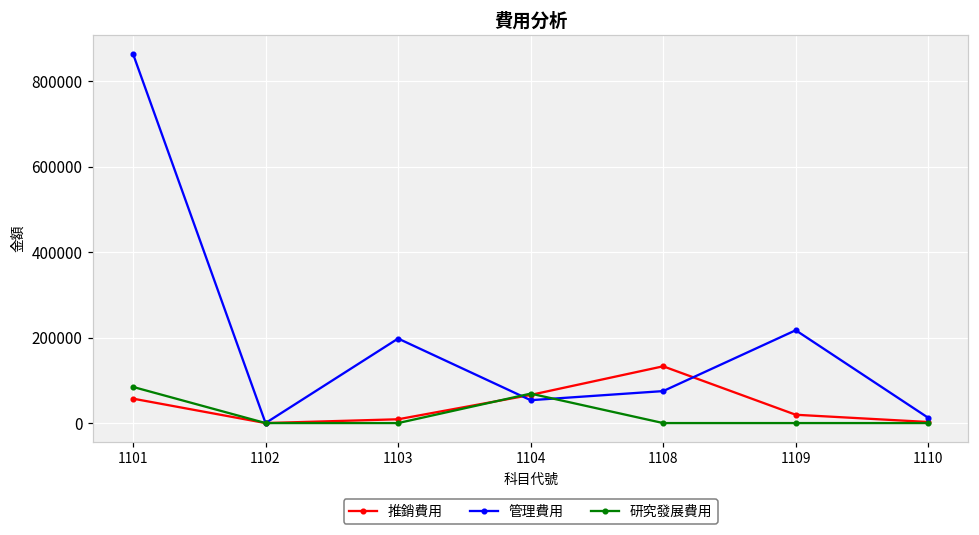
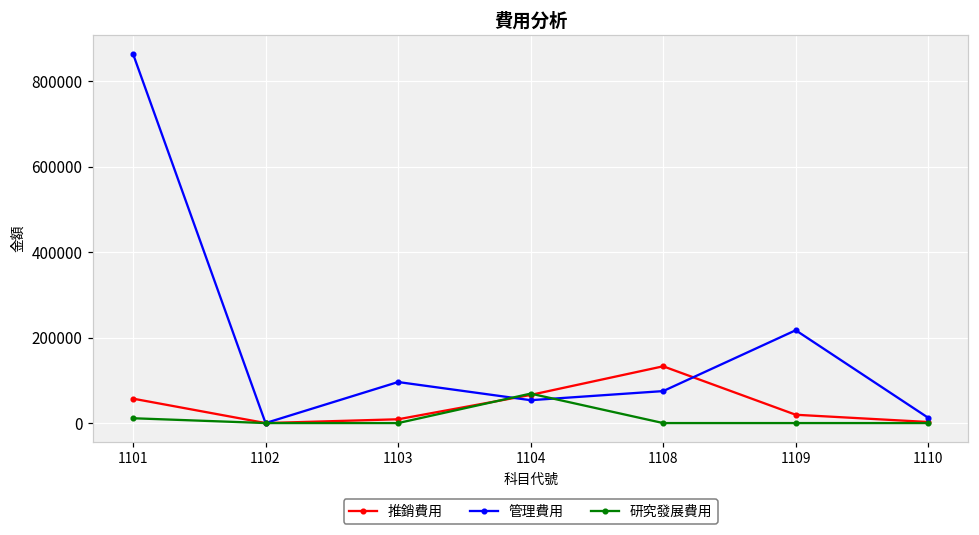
  {
    "推銷費用": {
      "1101": 60000,
      "1103": 10000,
      "1108": 130000,
      "1109": 20000
    },
    "管理費用": {
      "1101": 860000,
-     "1103": 200000,
+     "1103": 100000,
      "1104": 50000,
      "1108": 70000,
      "1109": 220000,
      "1110": 10000
    },
    "研究發展費用": {
-     "1101": 80000,
+     "1101": 10000,
      "1103": 0,
      "1108": 0,
      "1109": 0
    }
  }
